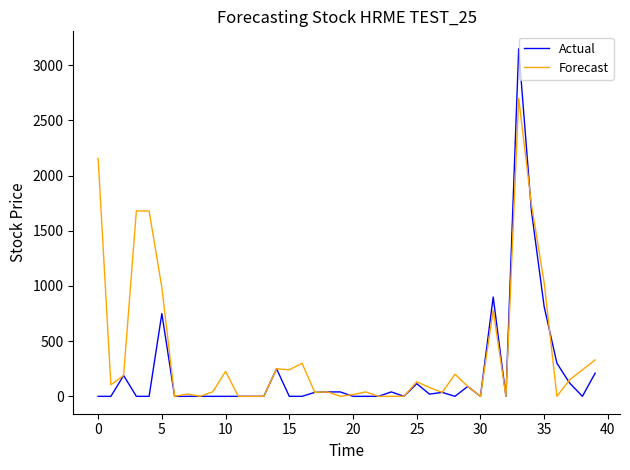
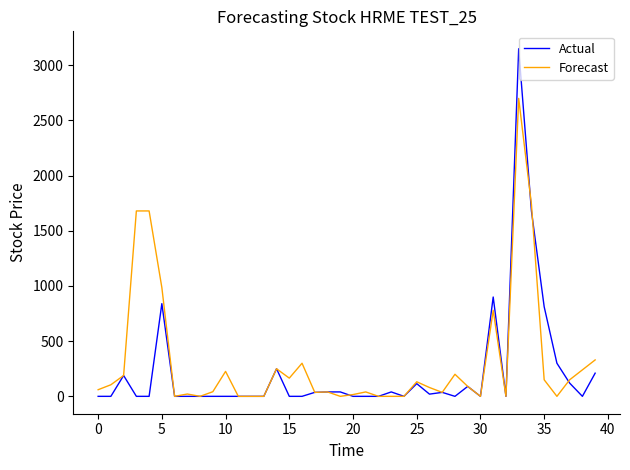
  {
    "Actual": {
      "0": 0,
-     "5": 750,
+     "5": 840,
      "10": 0,
      "15": 0,
      "35": 810
    },
    "Forecast": {
-     "0": 2160,
+     "0": 60,
      "5": 990,
      "10": 230,
-     "15": 240,
-     "35": 1030
+     "15": 170,
+     "35": 150
    }
  }
